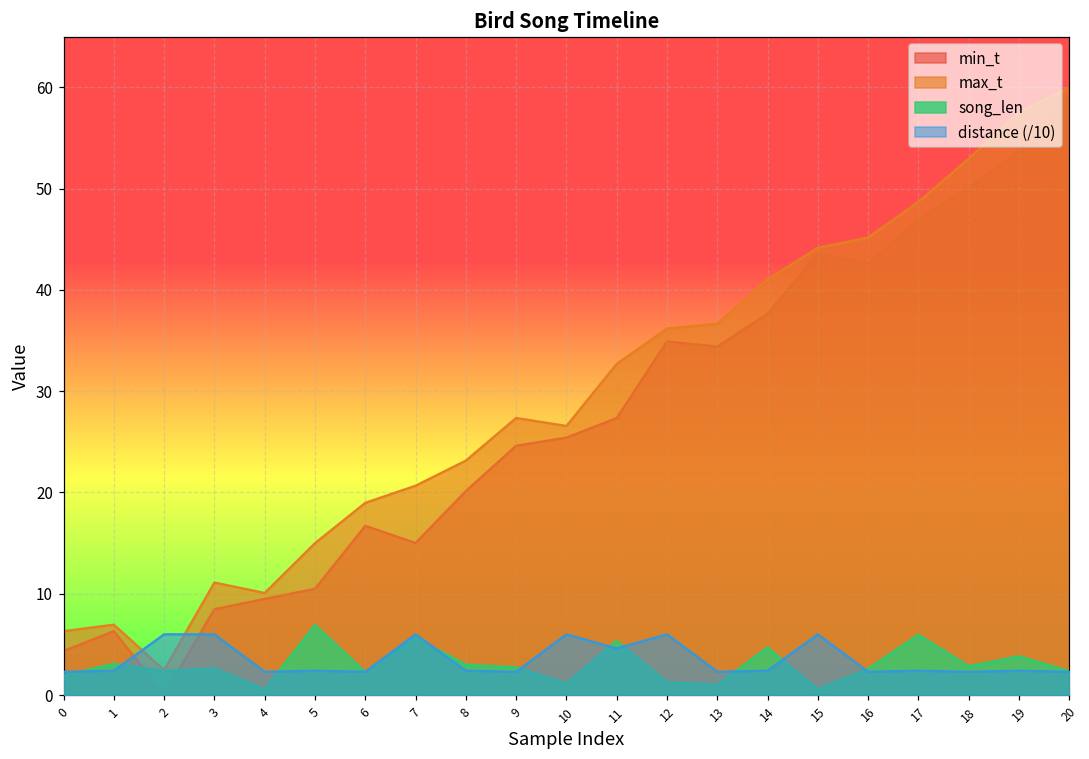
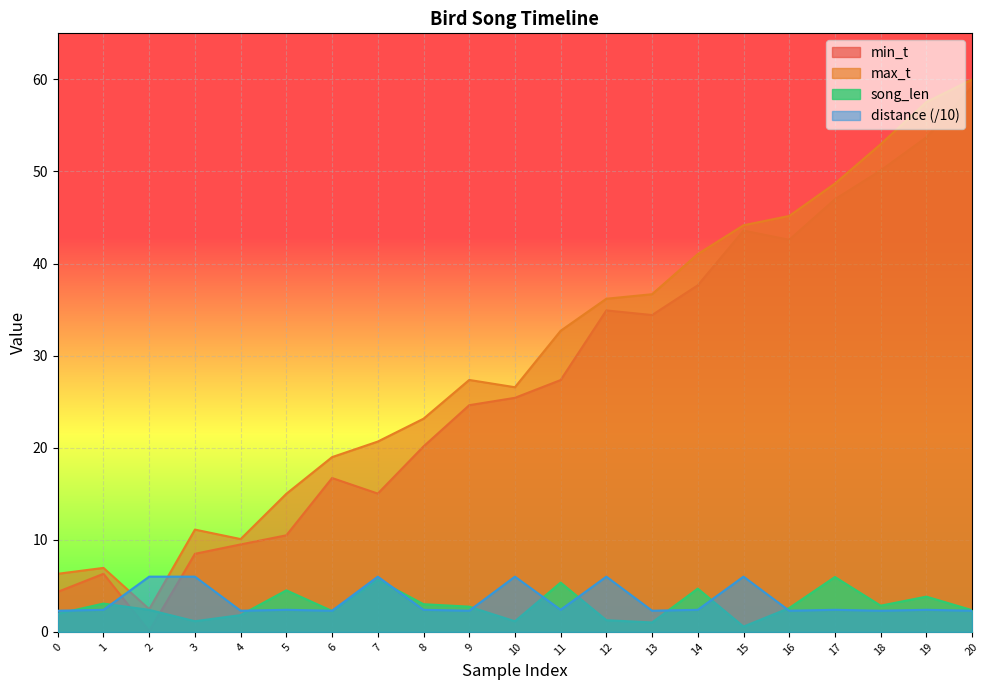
  {
    "song_len": {
      "0": 2,
      "1": 3,
-     "3": 3,
-     "4": 1,
-     "5": 7,
+     "3": 1,
+     "4": 2,
+     "5": 5,
      "7": 6,
      "8": 3,
      "9": 3,
      "10": 1,
      "11": 5,
      "12": 1,
      "13": 1,
      "14": 5,
      "15": 1,
      "16": 3,
      "17": 6,
      "18": 3,
      "19": 4
    },
    "distance (/10)": {
      "0": 2,
      "1": 2,
      "2": 6,
      "3": 6,
      "4": 2,
      "5": 2,
      "7": 6,
      "8": 2,
      "9": 2,
      "10": 6,
-     "11": 5,
+     "11": 2,
      "12": 6,
      "13": 2,
      "14": 2,
      "15": 6,
      "16": 2,
      "17": 2,
      "18": 2,
      "19": 2
    }
  }
